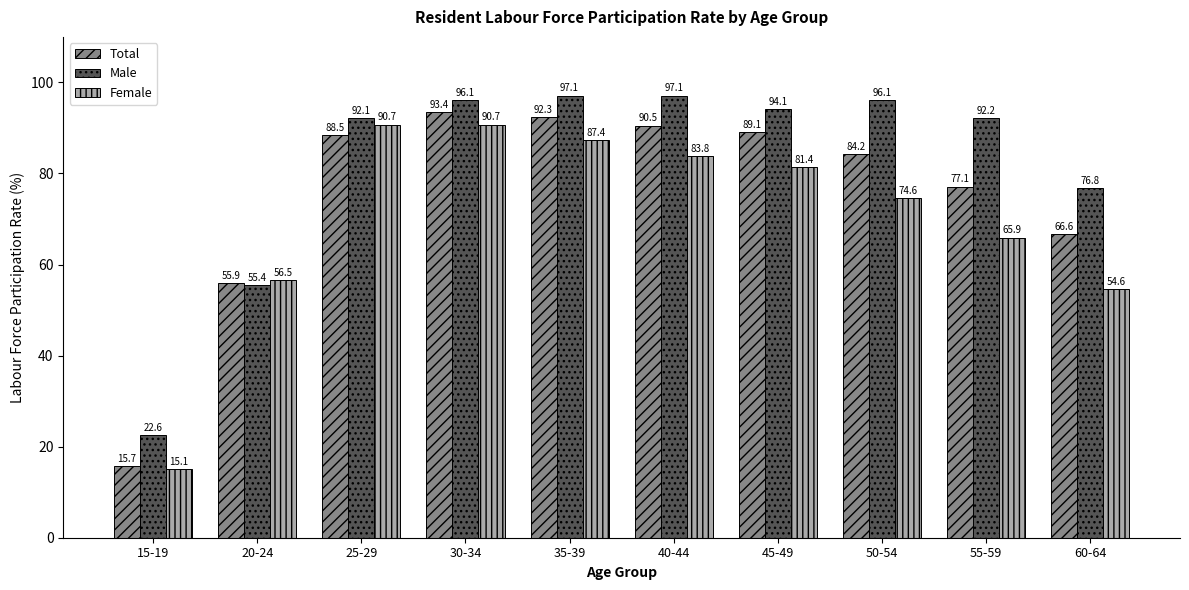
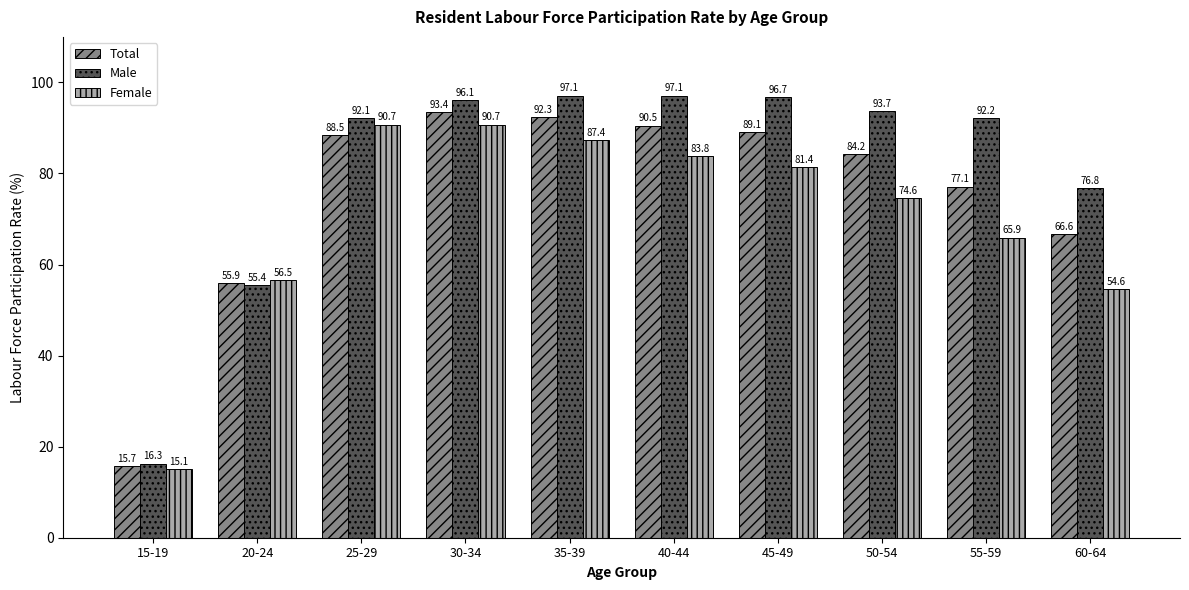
  {
    "Male": {
-     "15-19": 22.6,
+     "15-19": 16.3,
      "20-24": 55.4,
      "25-29": 92.1,
      "30-34": 96.1,
      "35-39": 97.1,
      "40-44": 97.1,
-     "45-49": 94.1,
-     "50-54": 96.1,
+     "45-49": 96.7,
+     "50-54": 93.7,
      "55-59": 92.2,
      "60-64": 76.8
    }
  }
